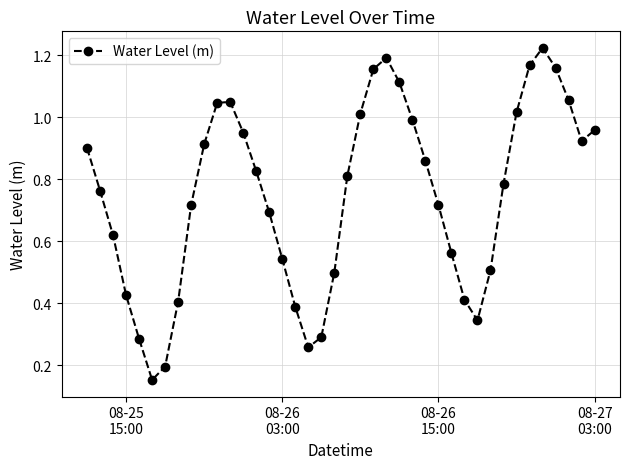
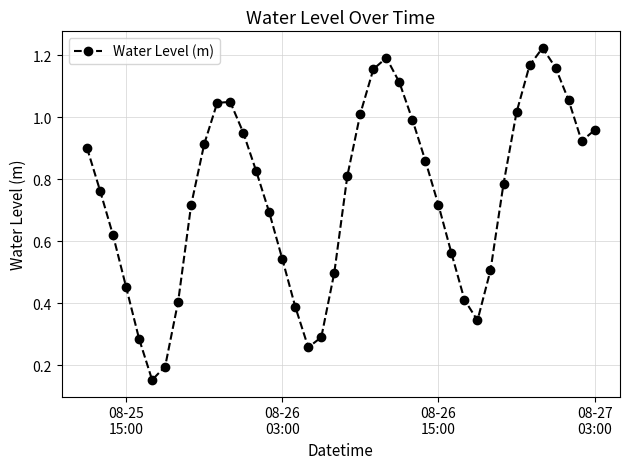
  {
-   "08-25 15:00": 0.43,
+   "08-25 15:00": 0.45,
    "08-26 03:00": 0.54,
    "08-26 15:00": 0.72,
    "08-27 03:00": 0.96
  }
